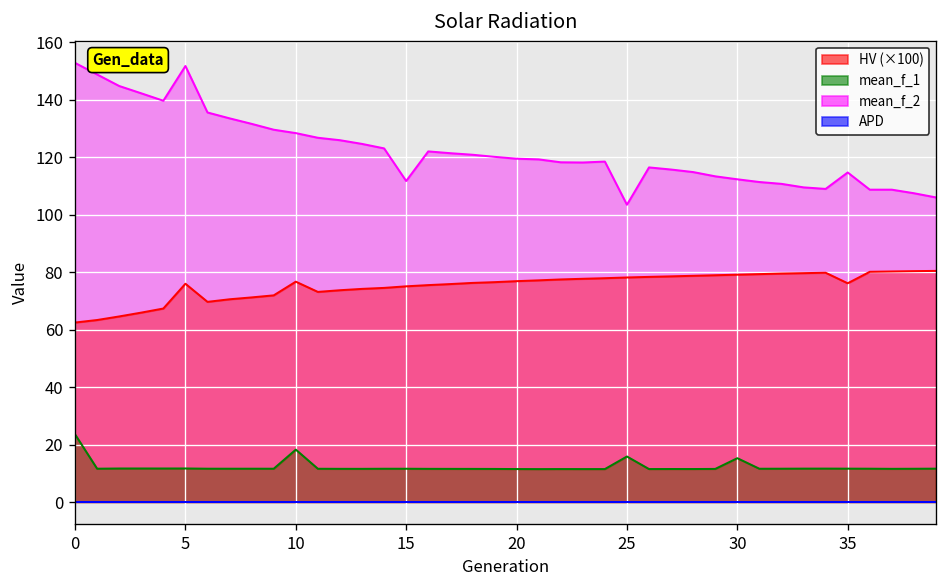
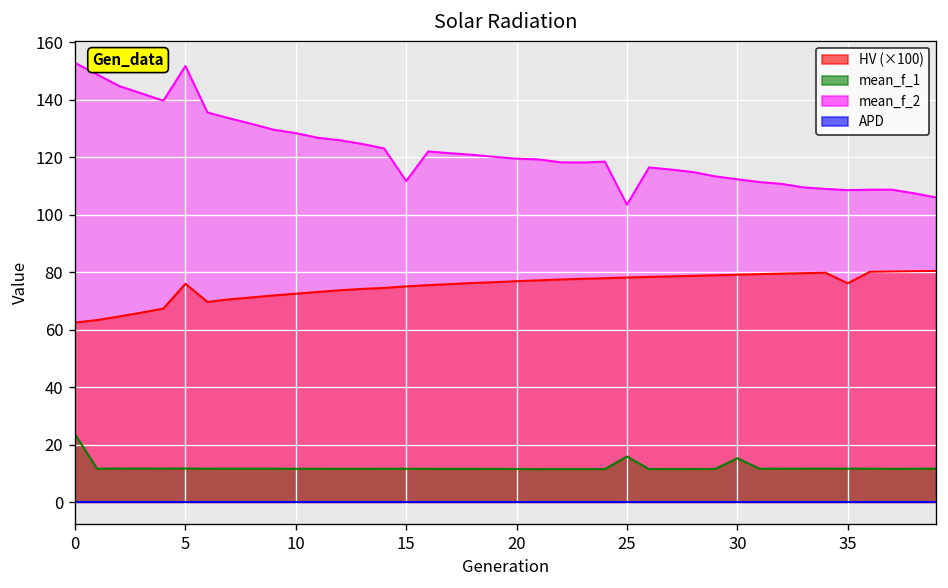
  {
    "mean_f_2": {
      "0": 153,
      "5": 152,
      "10": 128,
      "15": 112,
      "20": 119,
      "25": 103,
      "30": 112,
-     "35": 115
+     "35": 109
    },
    "mean_f_1": {
      "0": 24,
      "5": 12,
-     "10": 18,
+     "10": 12,
      "15": 12,
      "20": 11,
      "25": 16,
      "30": 15,
      "35": 12
    },
    "HV (×100)": {
      "0": 62,
      "5": 76,
-     "10": 77,
+     "10": 72,
      "15": 75,
      "20": 77,
      "25": 78,
      "30": 79,
      "35": 76
    },
    "APD": {
      "0": 0,
      "5": 0,
      "10": 0,
      "15": 0,
      "20": 0,
      "25": 0,
      "30": 0,
      "35": 0
    }
  }
